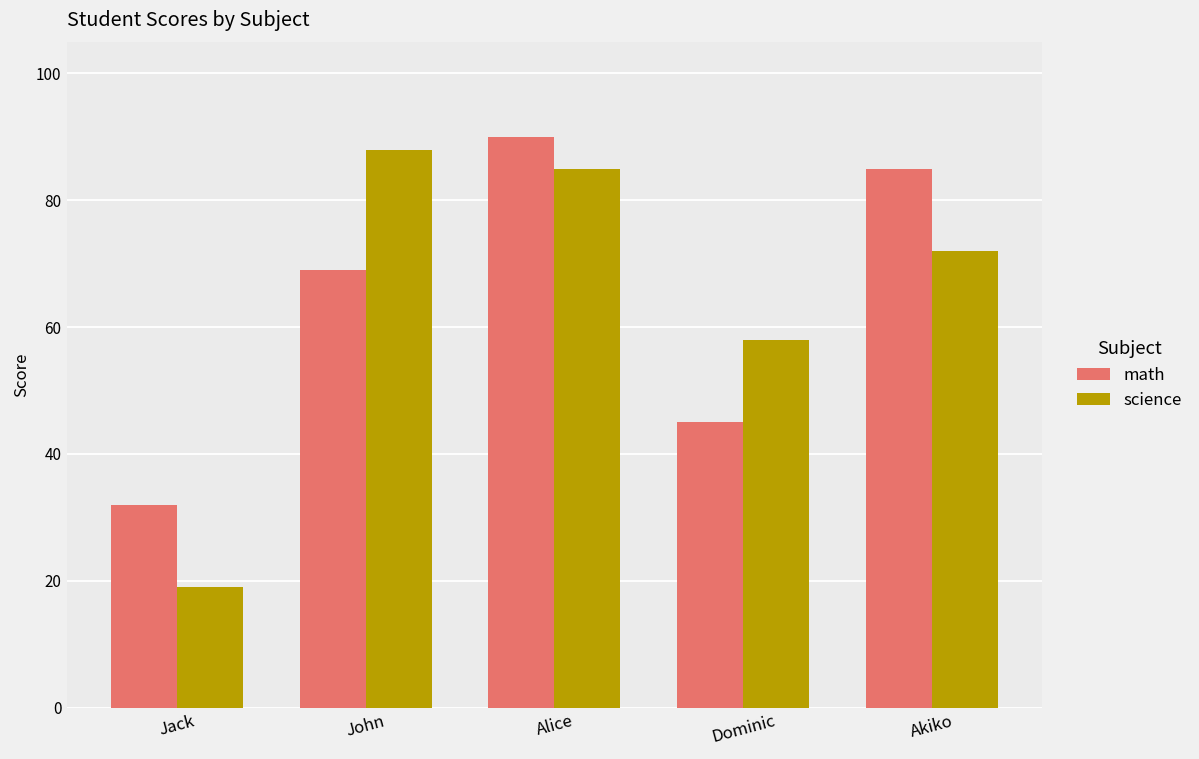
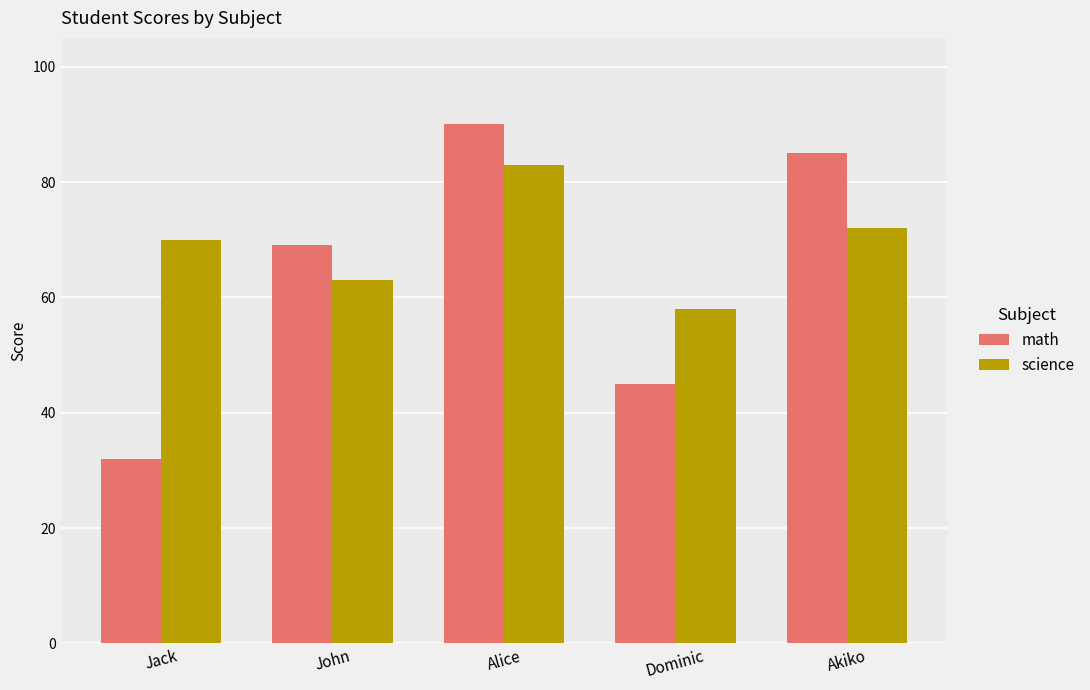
  {
    "math": {
      "Jack": 32,
      "John": 69,
      "Alice": 90,
      "Dominic": 45,
      "Akiko": 85
    },
    "science": {
-     "Jack": 19,
-     "John": 88,
-     "Alice": 85,
+     "Jack": 70,
+     "John": 63,
+     "Alice": 83,
      "Dominic": 58,
      "Akiko": 72
    }
  }
